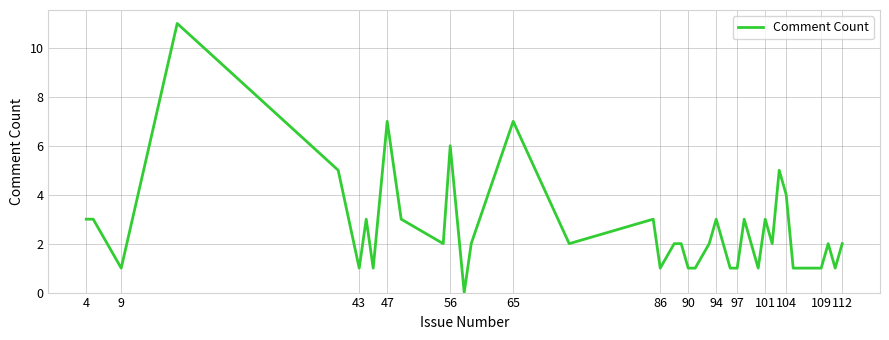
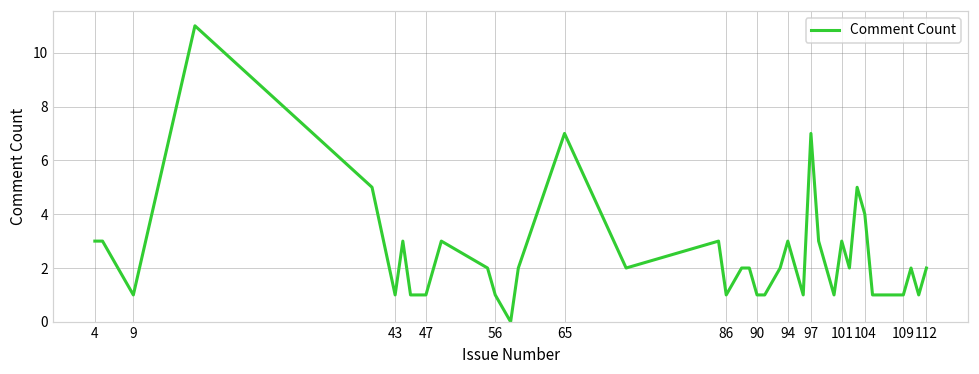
  {
    "4": 3,
    "9": 1,
    "43": 1,
-   "47": 7,
-   "56": 6,
+   "47": 1,
+   "56": 1,
    "65": 7,
    "86": 1,
    "90": 1,
    "94": 3,
-   "97": 1,
+   "97": 7,
    "101": 3,
    "104": 4,
    "109": 1,
    "112": 2
  }
